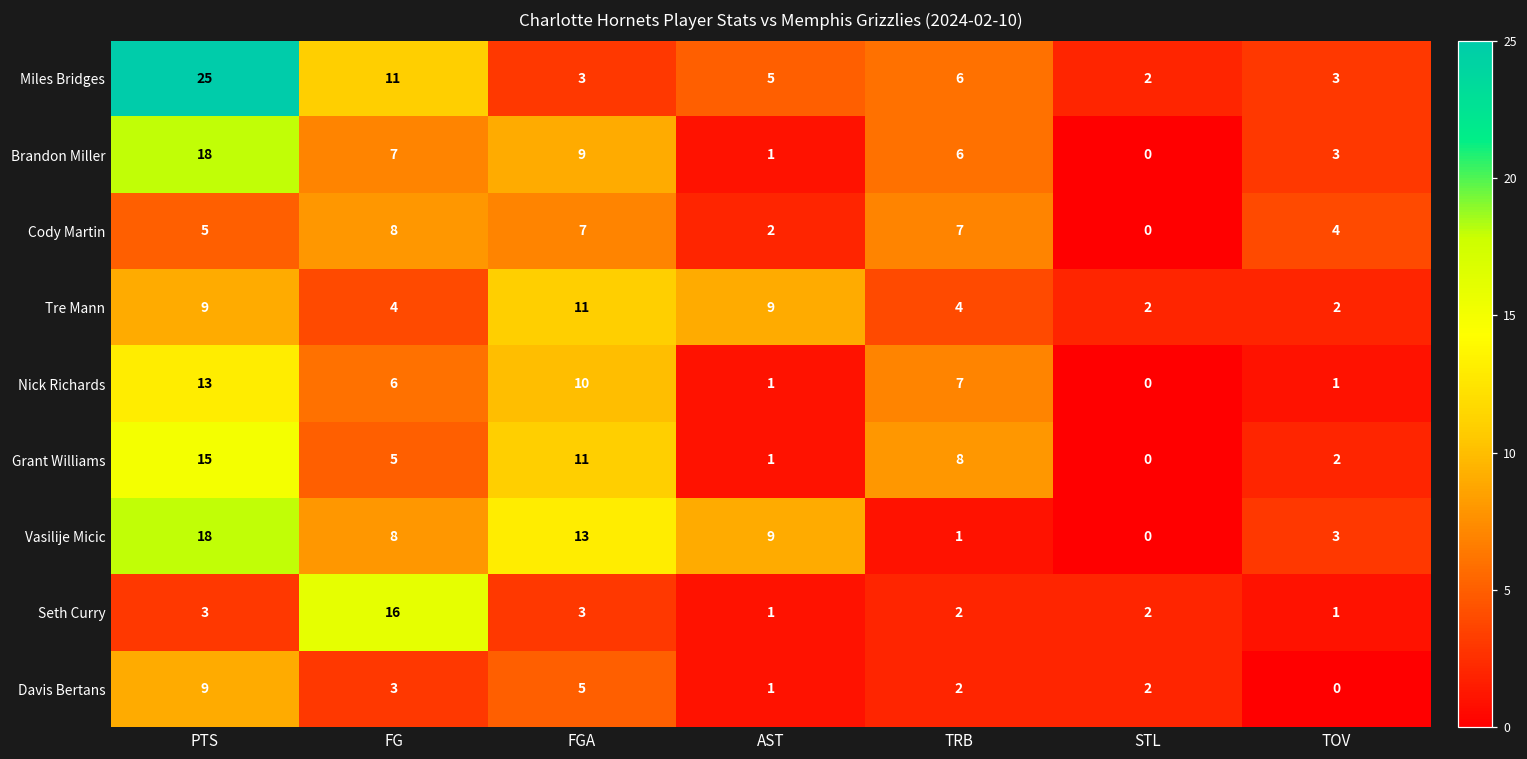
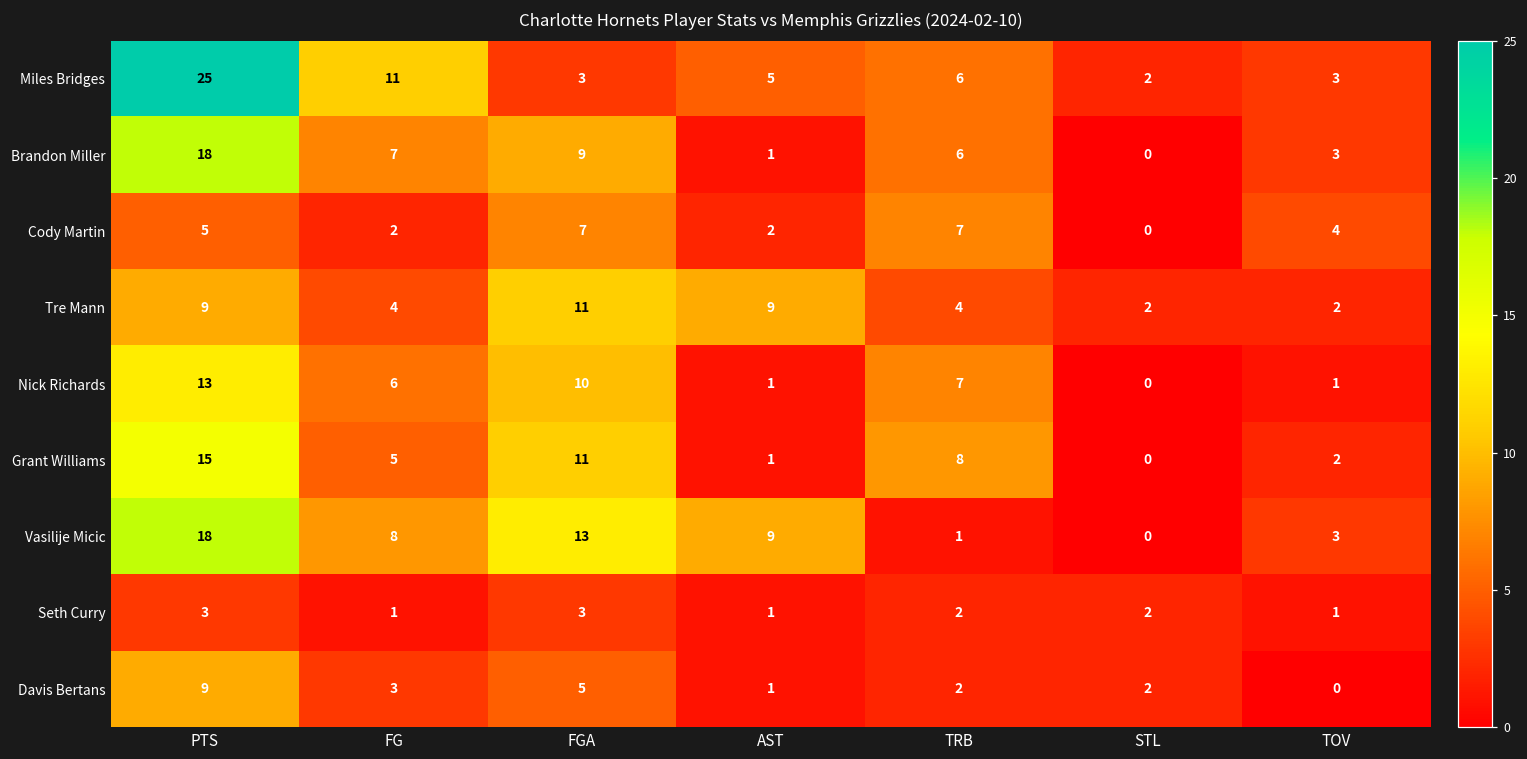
  {
    "Miles Bridges": {
      "PTS": 25,
      "FG": 11,
      "FGA": 3,
      "AST": 5,
      "TRB": 6,
      "STL": 2,
      "TOV": 3
    },
    "Brandon Miller": {
      "PTS": 18,
      "FG": 7,
      "FGA": 9,
      "AST": 1,
      "TRB": 6,
      "STL": 0,
      "TOV": 3
    },
    "Cody Martin": {
      "PTS": 5,
-     "FG": 8,
+     "FG": 2,
      "FGA": 7,
      "AST": 2,
      "TRB": 7,
      "STL": 0,
      "TOV": 4
    },
    "Tre Mann": {
      "PTS": 9,
      "FG": 4,
      "FGA": 11,
      "AST": 9,
      "TRB": 4,
      "STL": 2,
      "TOV": 2
    },
    "Nick Richards": {
      "PTS": 13,
      "FG": 6,
      "FGA": 10,
      "AST": 1,
      "TRB": 7,
      "STL": 0,
      "TOV": 1
    },
    "Grant Williams": {
      "PTS": 15,
      "FG": 5,
      "FGA": 11,
      "AST": 1,
      "TRB": 8,
      "STL": 0,
      "TOV": 2
    },
    "Vasilije Micic": {
      "PTS": 18,
      "FG": 8,
      "FGA": 13,
      "AST": 9,
      "TRB": 1,
      "STL": 0,
      "TOV": 3
    },
    "Seth Curry": {
      "PTS": 3,
-     "FG": 16,
+     "FG": 1,
      "FGA": 3,
      "AST": 1,
      "TRB": 2,
      "STL": 2,
      "TOV": 1
    },
    "Davis Bertans": {
      "PTS": 9,
      "FG": 3,
      "FGA": 5,
      "AST": 1,
      "TRB": 2,
      "STL": 2,
      "TOV": 0
    }
  }
